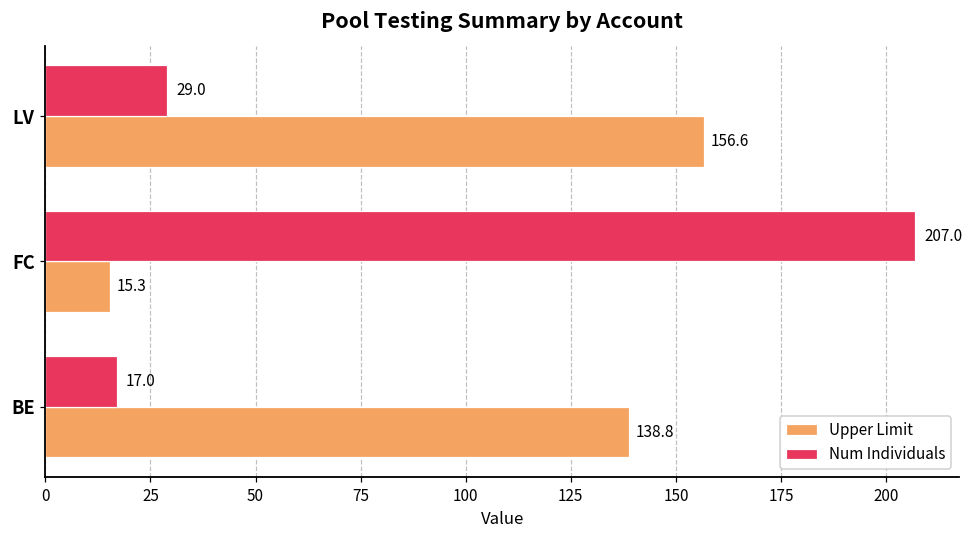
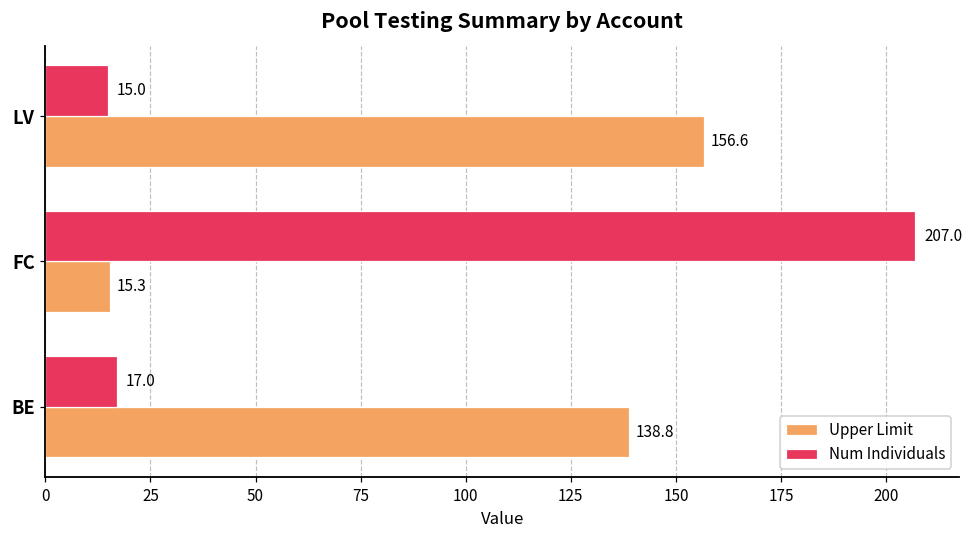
  {
    "Upper Limit": {
      "LV": 156.6,
      "FC": 15.3,
      "BE": 138.8
    },
    "Num Individuals": {
-     "LV": 29.0,
+     "LV": 15.0,
      "FC": 207.0,
      "BE": 17.0
    }
  }
